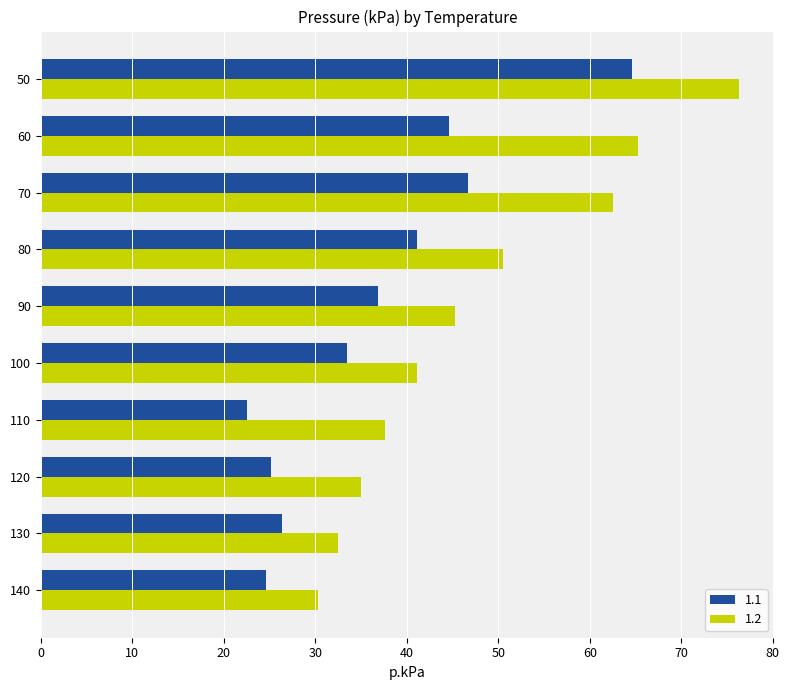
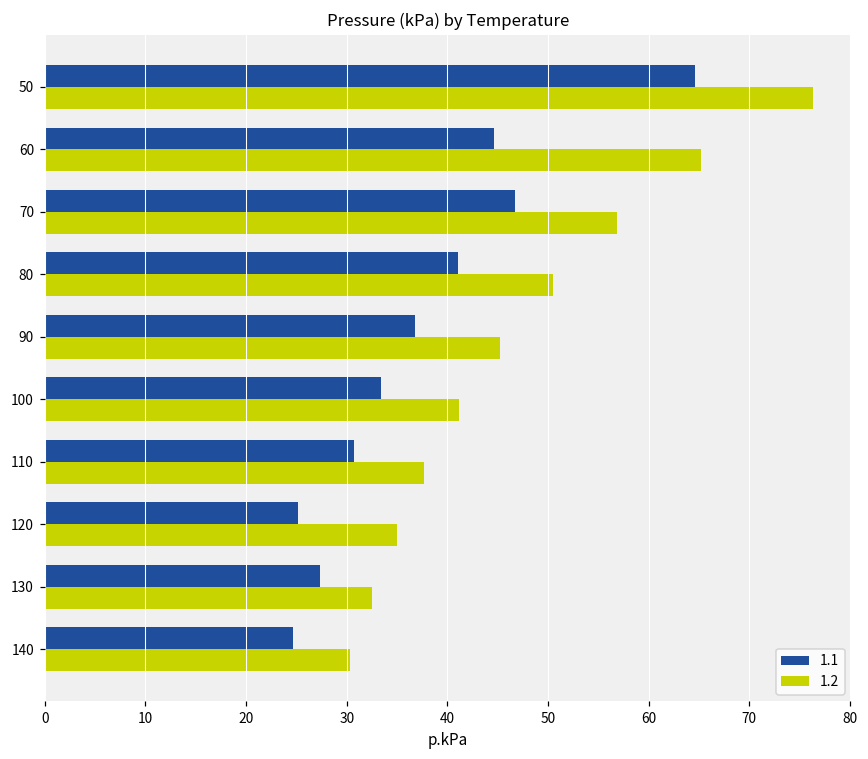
  {
    "1.1": {
      "50": 65,
      "60": 45,
      "70": 47,
      "80": 41,
      "90": 37,
      "100": 33,
-     "110": 23,
+     "110": 31,
      "120": 25,
-     "130": 26,
+     "130": 27,
      "140": 25
    },
    "1.2": {
      "50": 76,
      "60": 65,
-     "70": 62,
+     "70": 57,
      "80": 50,
      "90": 45,
      "100": 41,
      "110": 38,
      "120": 35,
      "130": 33,
      "140": 30
    }
  }
